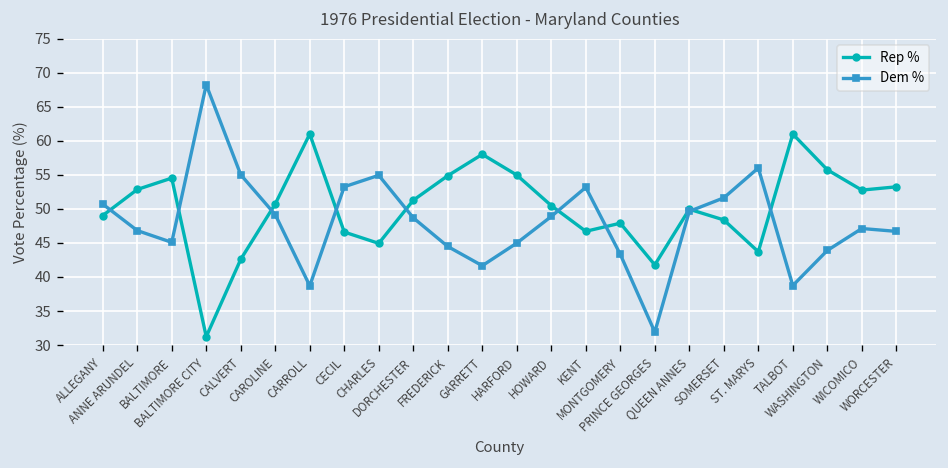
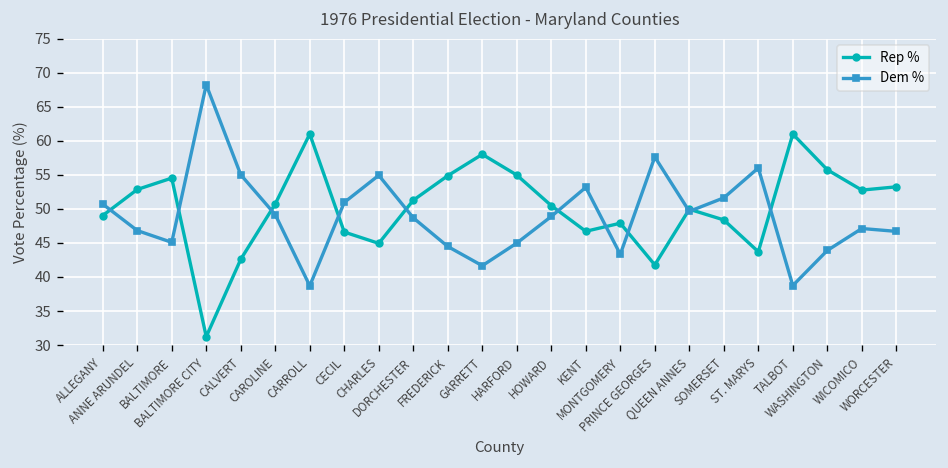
  {
    "Rep %": {
      "ALLEGANY": 49,
      "ANNE ARUNDEL": 53,
      "BALTIMORE": 55,
      "BALTIMORE CITY": 31,
      "CALVERT": 43,
      "CAROLINE": 51,
      "CARROLL": 61,
      "CECIL": 47,
      "CHARLES": 45,
      "DORCHESTER": 51,
      "FREDERICK": 55,
      "GARRETT": 58,
      "HARFORD": 55,
      "HOWARD": 50,
      "KENT": 47,
      "MONTGOMERY": 48,
      "PRINCE GEORGES": 42,
      "SOMERSET": 48,
      "ST. MARYS": 44,
      "TALBOT": 61,
      "WASHINGTON": 56,
      "WICOMICO": 53,
      "WORCESTER": 53
    },
    "Dem %": {
      "ALLEGANY": 51,
      "ANNE ARUNDEL": 47,
      "BALTIMORE": 45,
      "BALTIMORE CITY": 68,
      "CALVERT": 55,
      "CAROLINE": 49,
      "CARROLL": 39,
-     "CECIL": 53,
+     "CECIL": 51,
      "CHARLES": 55,
      "DORCHESTER": 49,
      "FREDERICK": 44,
      "GARRETT": 42,
      "HARFORD": 45,
      "HOWARD": 49,
      "KENT": 53,
      "MONTGOMERY": 43,
-     "PRINCE GEORGES": 32,
+     "PRINCE GEORGES": 58,
      "SOMERSET": 52,
      "ST. MARYS": 56,
      "TALBOT": 39,
      "WASHINGTON": 44,
      "WICOMICO": 47,
      "WORCESTER": 47
    }
  }
